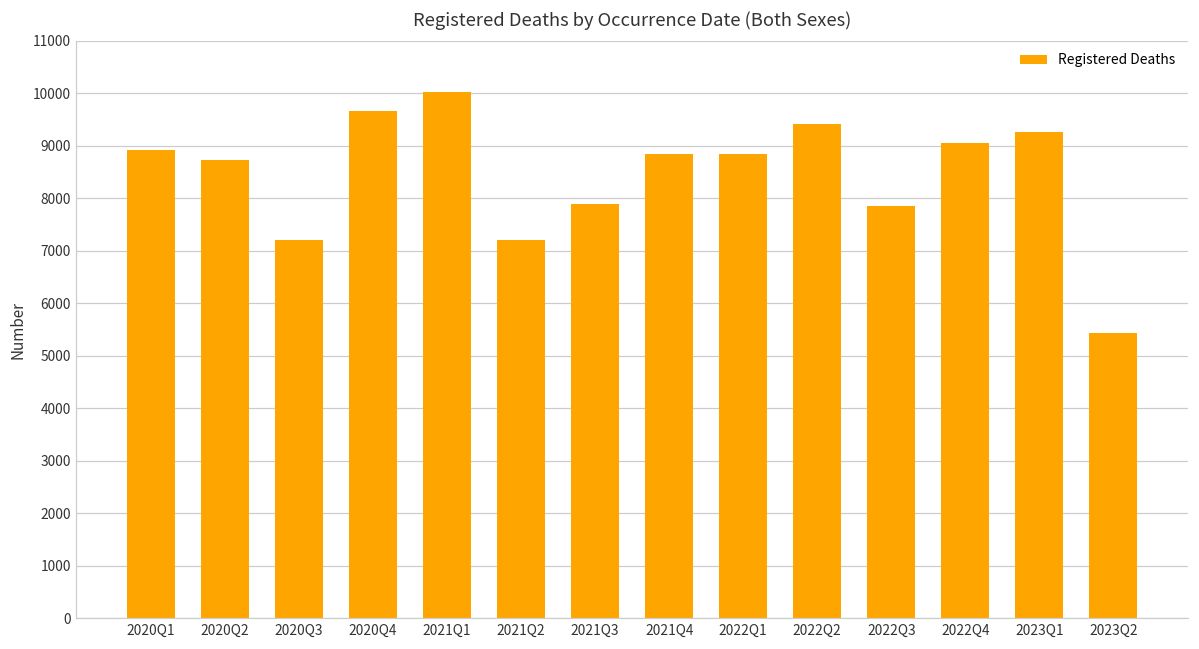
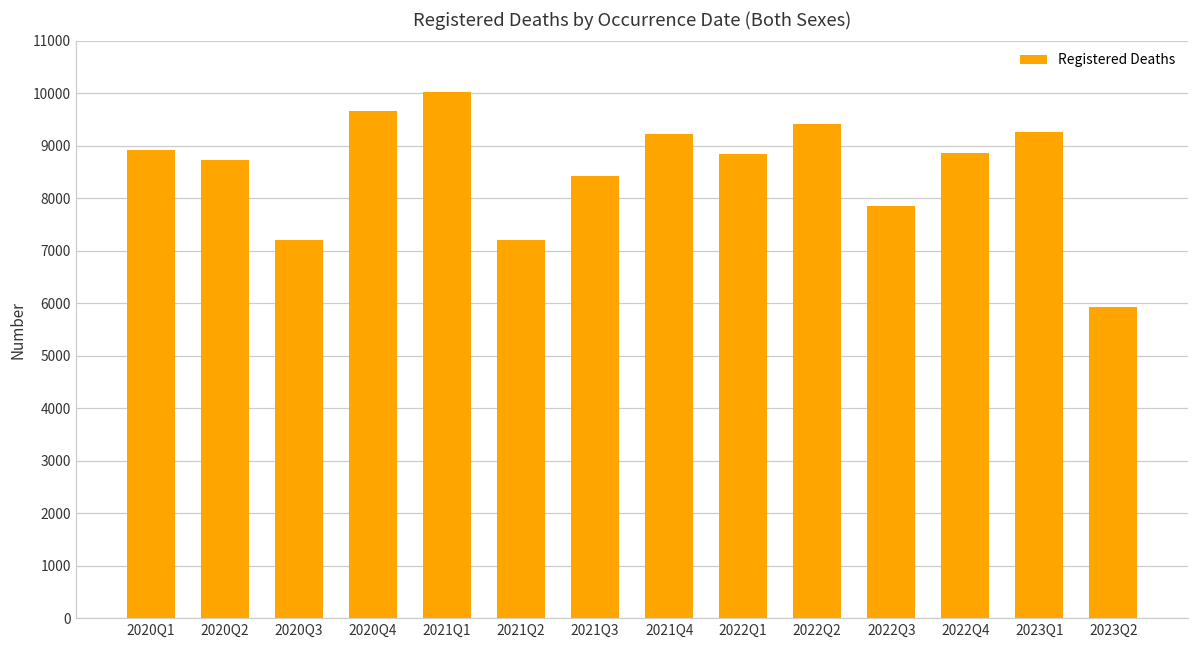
  {
    "2020Q1": 8900,
    "2020Q2": 8700,
    "2020Q3": 7200,
    "2020Q4": 9700,
    "2021Q1": 10000,
    "2021Q2": 7200,
-   "2021Q3": 7900,
-   "2021Q4": 8900,
+   "2021Q3": 8400,
+   "2021Q4": 9200,
    "2022Q1": 8800,
    "2022Q2": 9400,
    "2022Q3": 7900,
-   "2022Q4": 9100,
+   "2022Q4": 8900,
    "2023Q1": 9300,
-   "2023Q2": 5400
+   "2023Q2": 5900
  }
